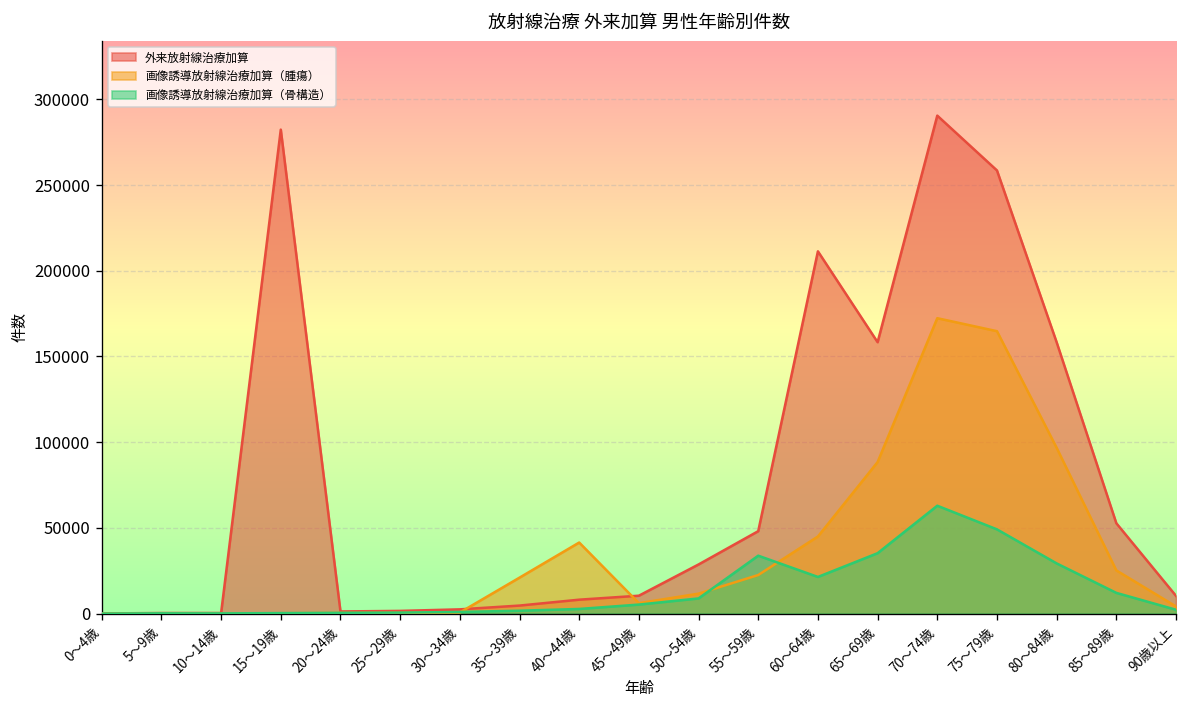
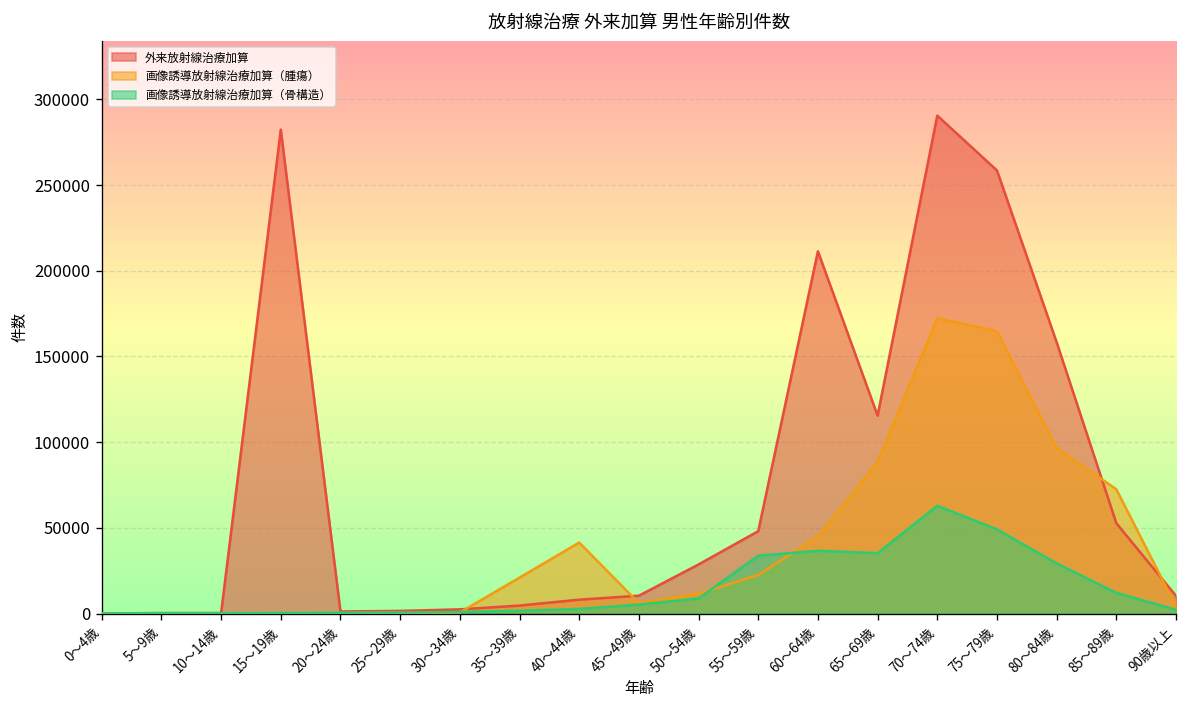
  {
    "外来放射線治療加算": {
      "15～19歳": 282000,
      "35～39歳": 5000,
      "40～44歳": 8000,
      "45～49歳": 10000,
      "50～54歳": 29000,
      "55～59歳": 48000,
      "60～64歳": 211000,
-     "65～69歳": 158000,
+     "65～69歳": 116000,
      "70～74歳": 291000,
      "75～79歳": 259000,
      "80～84歳": 158000,
      "85～89歳": 53000,
      "90歳以上": 10000
    },
    "画像誘導放射線治療加算（腫瘍）": {
      "35～39歳": 21000,
      "40～44歳": 41000,
      "50～54歳": 12000,
      "55～59歳": 23000,
      "60～64歳": 45000,
      "65～69歳": 88000,
      "70～74歳": 172000,
      "75～79歳": 165000,
      "80～84歳": 97000,
-     "85～89歳": 25000,
+     "85～89歳": 73000,
      "90歳以上": 4000
    },
    "画像誘導放射線治療加算（骨構造）": {
      "35～39歳": 2000,
      "40～44歳": 3000,
      "50～54歳": 9000,
      "55～59歳": 34000,
-     "60～64歳": 21000,
+     "60～64歳": 37000,
      "65～69歳": 35000,
      "70～74歳": 63000,
      "75～79歳": 49000,
      "80～84歳": 29000,
      "85～89歳": 12000,
      "90歳以上": 2000
    }
  }
